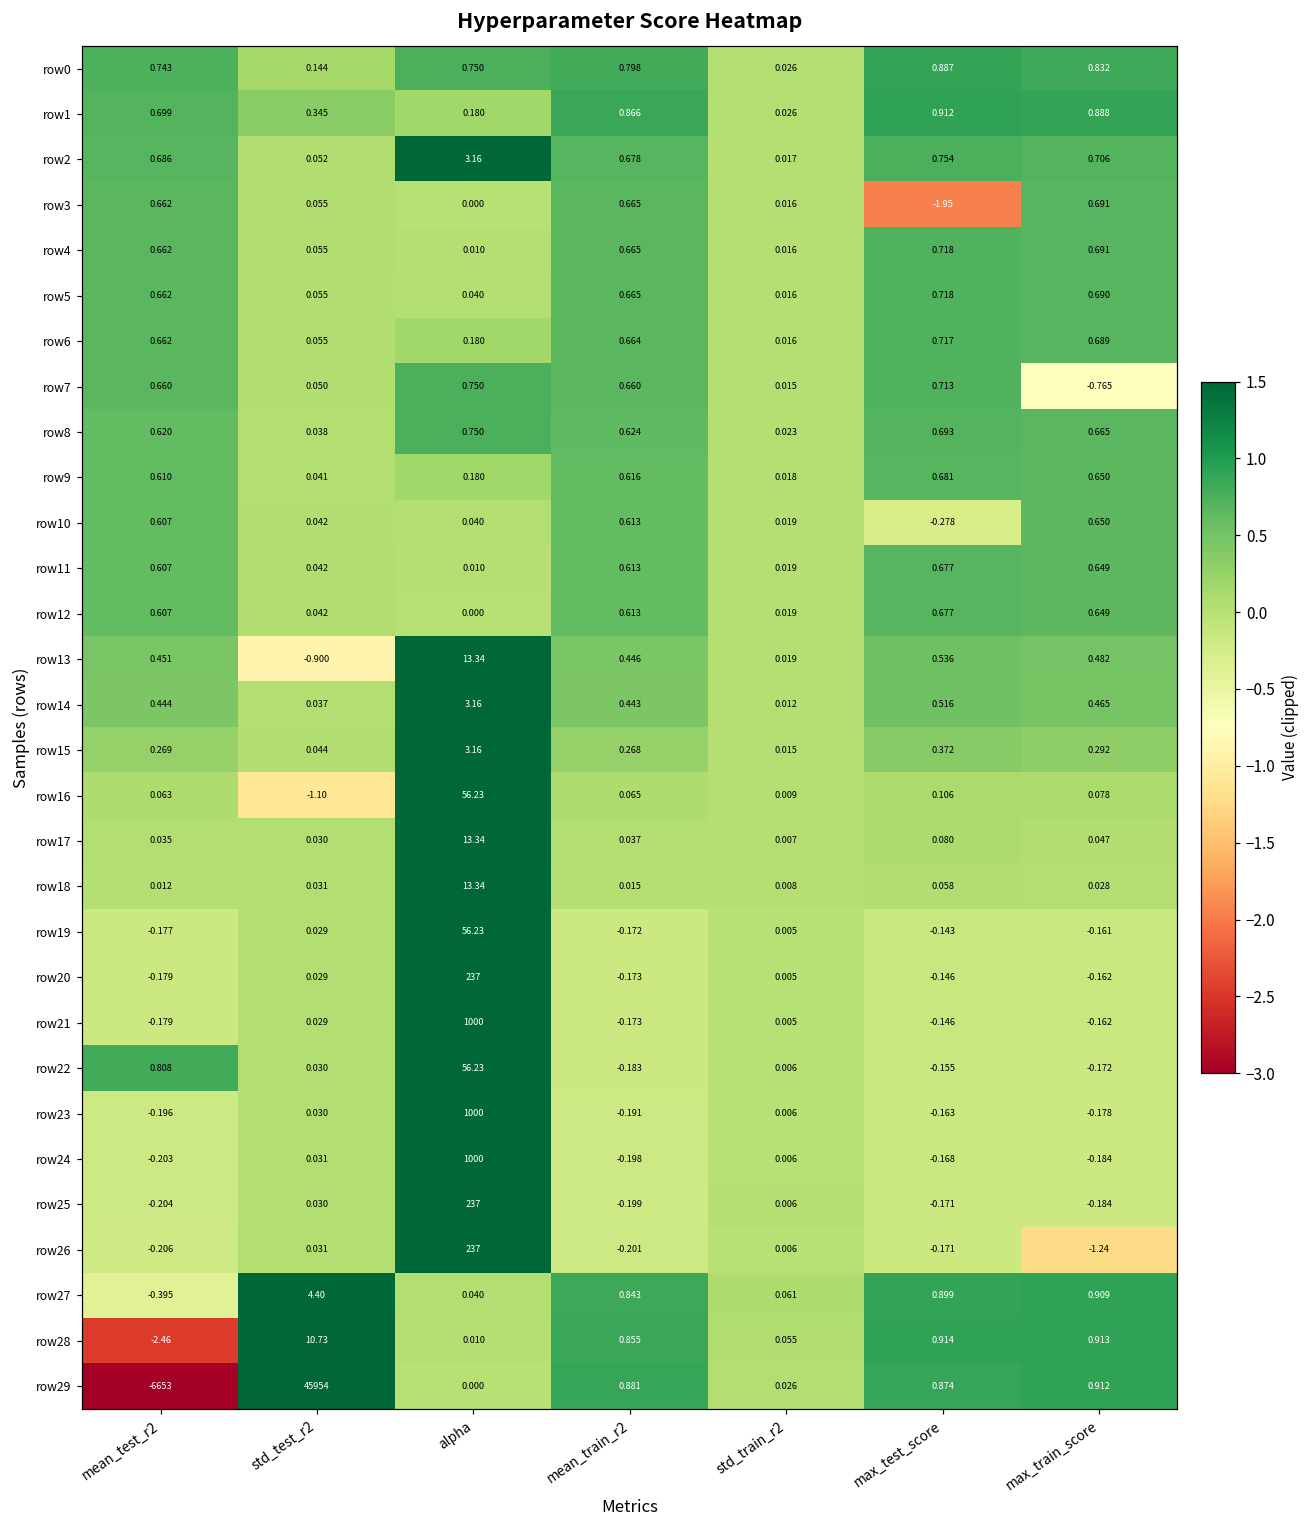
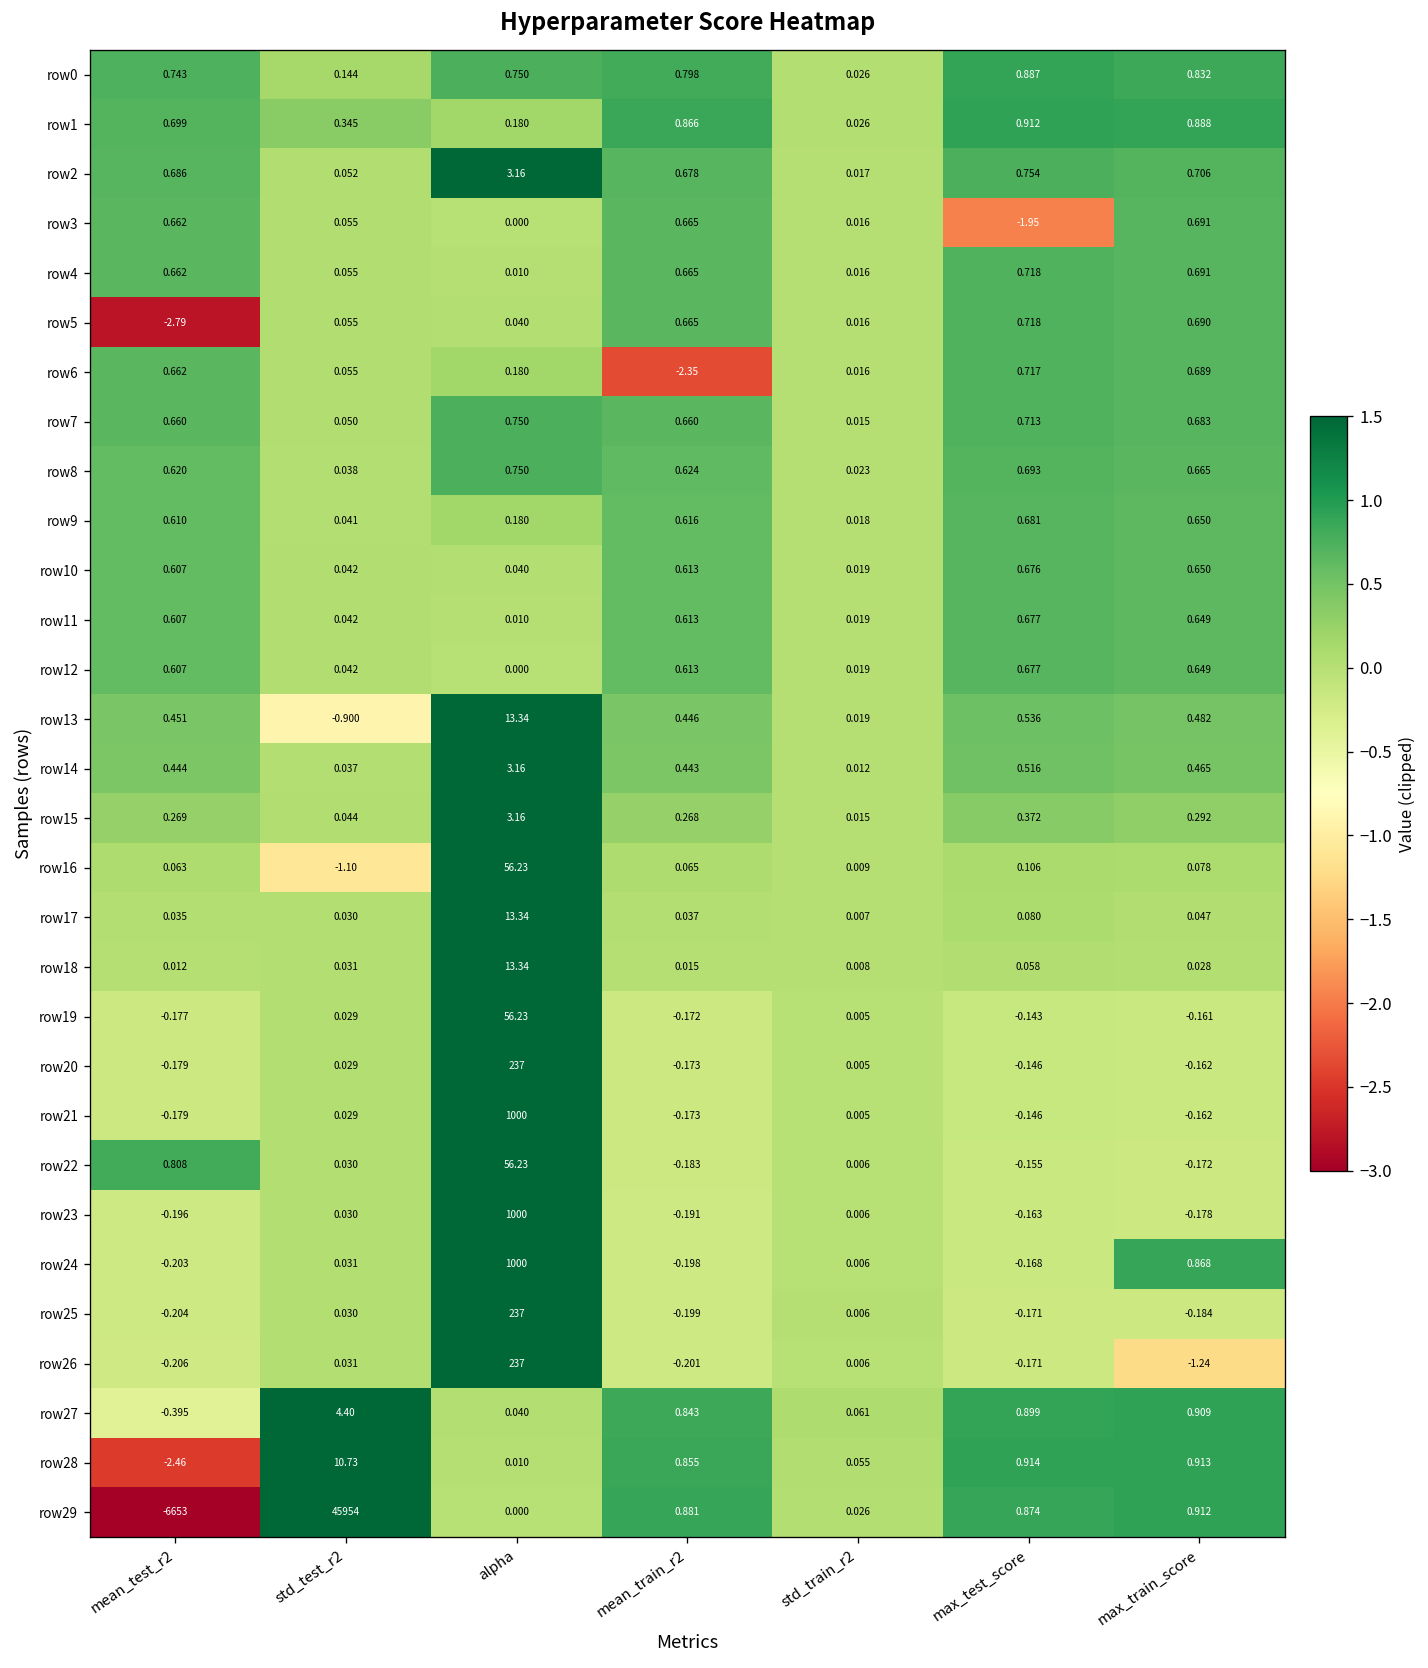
  {
    "row5": {
-     "mean_test_r2": 0.662,
+     "mean_test_r2": -2.79,
      "std_test_r2": 0.055,
      "alpha": 0.040,
      "mean_train_r2": 0.665,
      "std_train_r2": 0.016,
      "max_test_score": 0.718,
      "max_train_score": 0.690
    },
    "row6": {
      "mean_test_r2": 0.662,
      "std_test_r2": 0.055,
      "alpha": 0.180,
-     "mean_train_r2": 0.664,
+     "mean_train_r2": -2.35,
      "std_train_r2": 0.016,
      "max_test_score": 0.717,
      "max_train_score": 0.689
    },
    "row7": {
      "mean_test_r2": 0.660,
      "std_test_r2": 0.050,
      "alpha": 0.750,
      "mean_train_r2": 0.660,
      "std_train_r2": 0.015,
      "max_test_score": 0.713,
-     "max_train_score": -0.765
+     "max_train_score": 0.683
    },
    "row10": {
      "mean_test_r2": 0.607,
      "std_test_r2": 0.042,
      "alpha": 0.040,
      "mean_train_r2": 0.613,
      "std_train_r2": 0.019,
-     "max_test_score": -0.278,
+     "max_test_score": 0.676,
      "max_train_score": 0.650
    },
    "row24": {
      "mean_test_r2": -0.203,
      "std_test_r2": 0.031,
      "alpha": 1000,
      "mean_train_r2": -0.198,
      "std_train_r2": 0.006,
      "max_test_score": -0.168,
-     "max_train_score": -0.184
+     "max_train_score": 0.868
    }
  }
